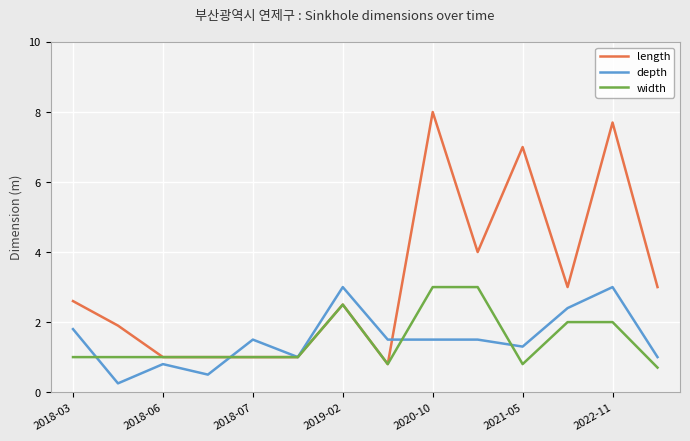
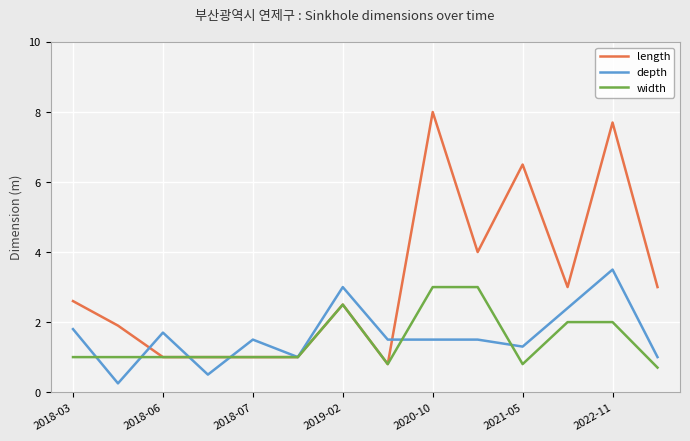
  {
    "length": {
      "2018-03": 2.6,
      "2020-10": 8.0,
-     "2021-05": 7.0,
+     "2021-05": 6.5,
      "2022-11": 7.7
    },
    "depth": {
      "2018-03": 1.8,
-     "2018-06": 0.8,
+     "2018-06": 1.7,
      "2019-02": 3.0,
      "2020-10": 1.5,
      "2021-05": 1.3,
-     "2022-11": 3.0
+     "2022-11": 3.5
    },
    "width": {
      "2018-03": 1.0,
      "2020-10": 3.0,
      "2021-05": 0.8,
      "2022-11": 2.0
    }
  }
